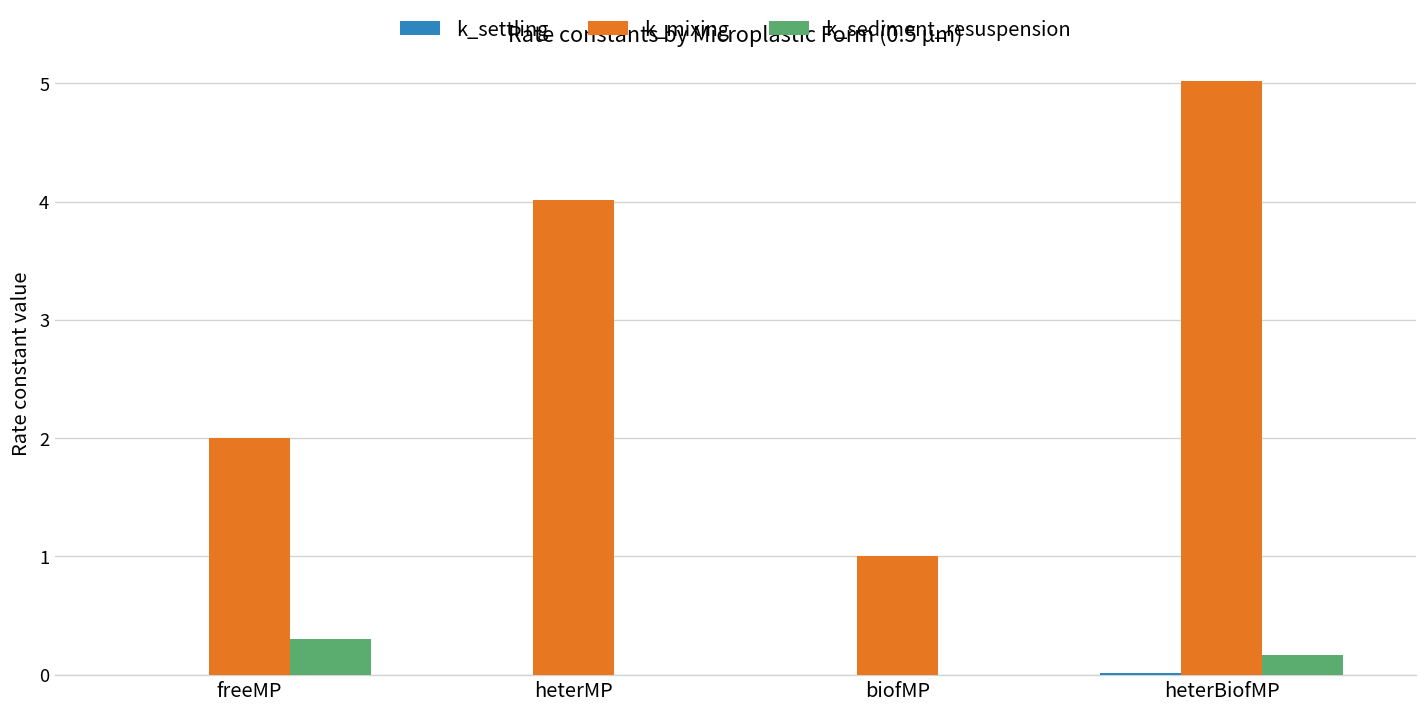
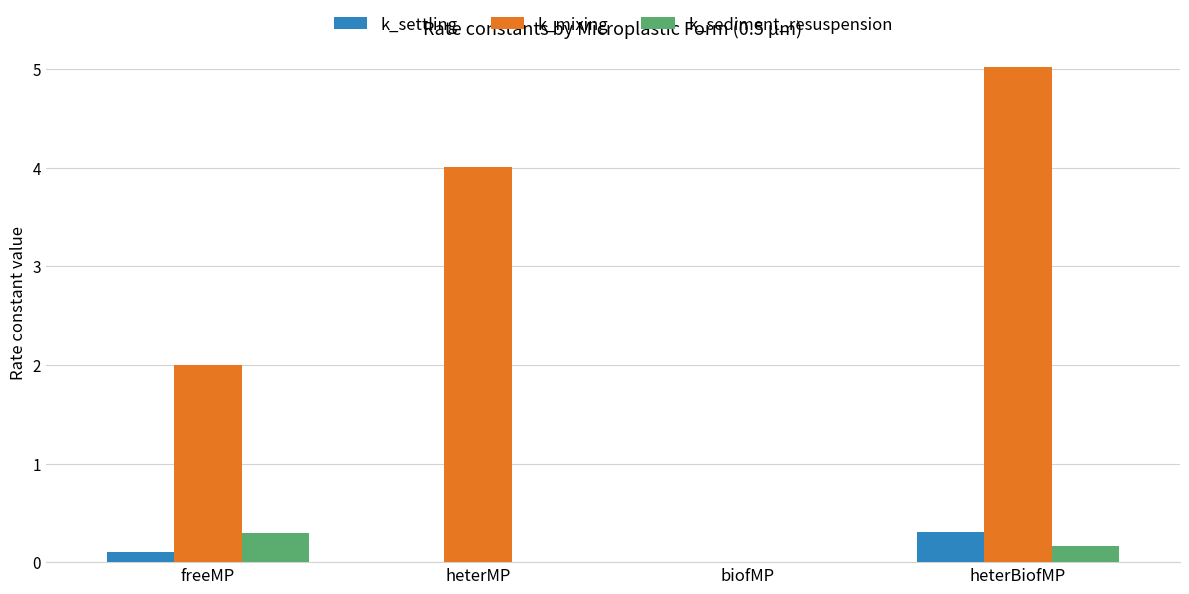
  {
    "k_settling": {
-     "freeMP": 0.0,
-     "heterBiofMP": 0.0
+     "freeMP": 0.1,
+     "heterBiofMP": 0.3
    },
    "k_mixing": {
      "freeMP": 2,
      "heterMP": 4,
-     "biofMP": 1,
+     "biofMP": 0,
      "heterBiofMP": 5
    },
    "k_sediment_resuspension": {
      "freeMP": 0.3,
      "heterBiofMP": 0.2
    }
  }
